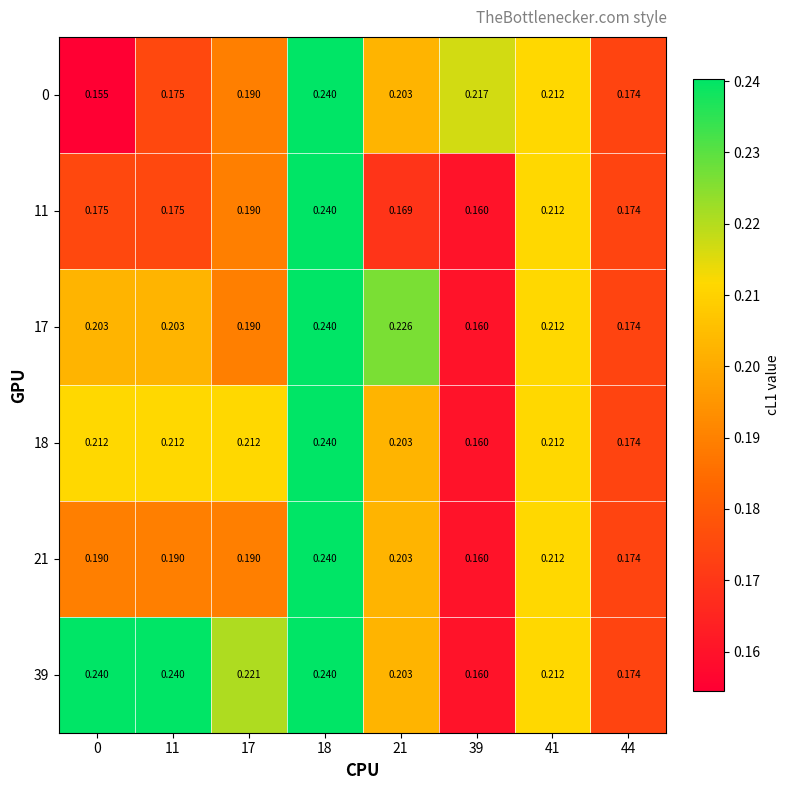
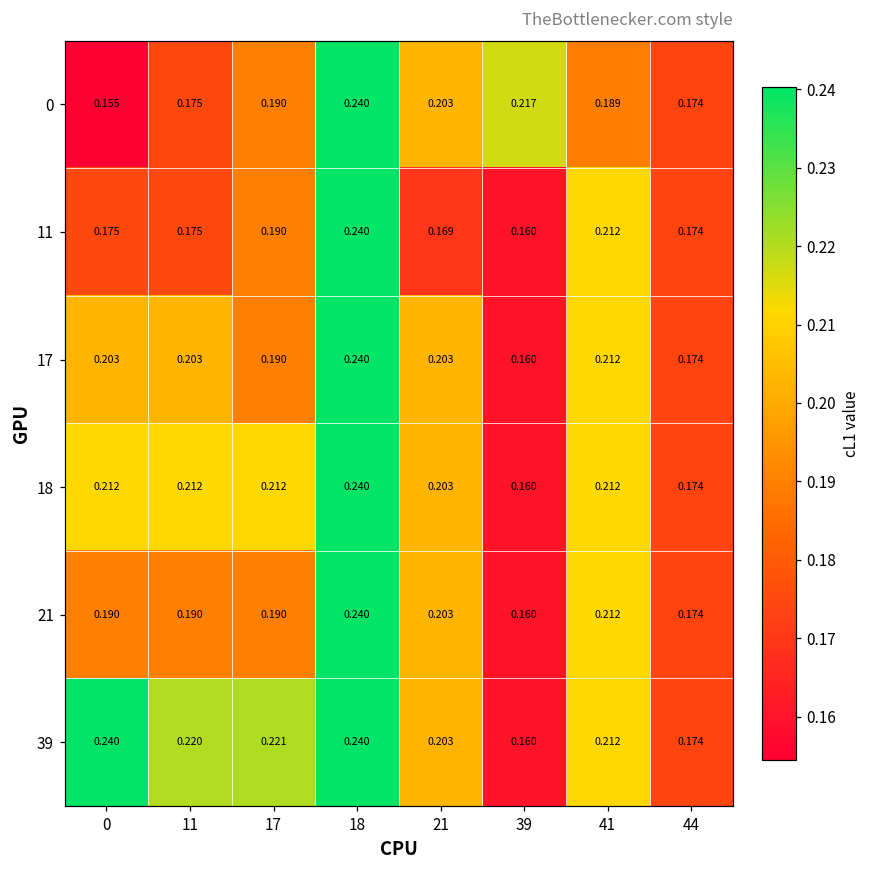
  {
    "0": {
      "0": 0.155,
      "11": 0.175,
      "17": 0.190,
      "18": 0.240,
      "21": 0.203,
      "39": 0.217,
-     "41": 0.212,
+     "41": 0.189,
      "44": 0.174
    },
    "11": {
      "0": 0.175,
      "11": 0.175,
      "17": 0.190,
      "18": 0.240,
      "21": 0.169,
      "39": 0.160,
      "41": 0.212,
      "44": 0.174
    },
    "17": {
      "0": 0.203,
      "11": 0.203,
      "17": 0.190,
      "18": 0.240,
-     "21": 0.226,
+     "21": 0.203,
      "39": 0.160,
      "41": 0.212,
      "44": 0.174
    },
    "18": {
      "0": 0.212,
      "11": 0.212,
      "17": 0.212,
      "18": 0.240,
      "21": 0.203,
      "39": 0.160,
      "41": 0.212,
      "44": 0.174
    },
    "21": {
      "0": 0.190,
      "11": 0.190,
      "17": 0.190,
      "18": 0.240,
      "21": 0.203,
      "39": 0.160,
      "41": 0.212,
      "44": 0.174
    },
    "39": {
      "0": 0.240,
-     "11": 0.240,
+     "11": 0.220,
      "17": 0.221,
      "18": 0.240,
      "21": 0.203,
      "39": 0.160,
      "41": 0.212,
      "44": 0.174
    }
  }
